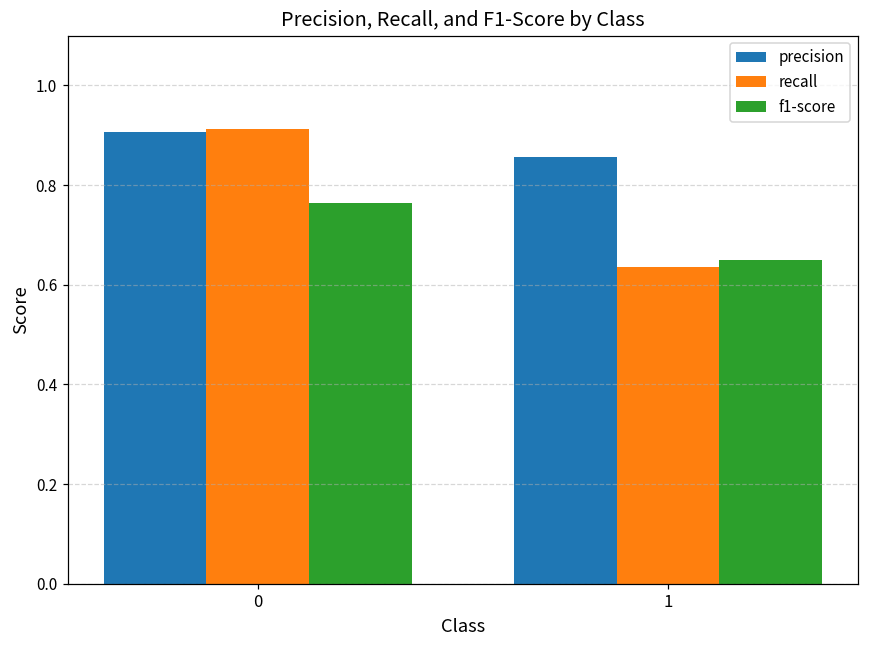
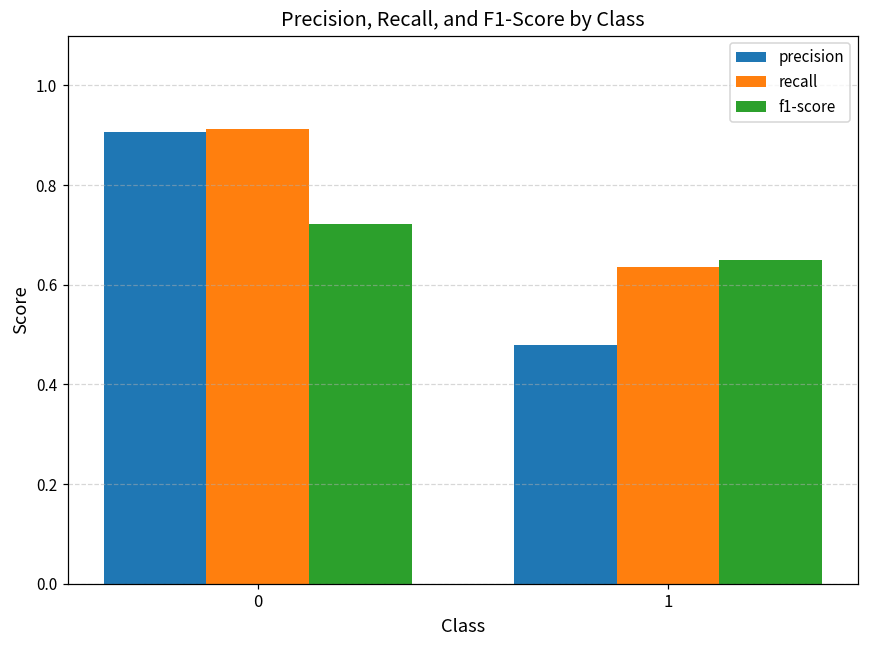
  {
    "precision": {
      "0": 0.91,
-     "1": 0.86
+     "1": 0.48
    },
    "recall": {
      "0": 0.91,
      "1": 0.63
    },
    "f1-score": {
-     "0": 0.76,
+     "0": 0.72,
      "1": 0.65
    }
  }
